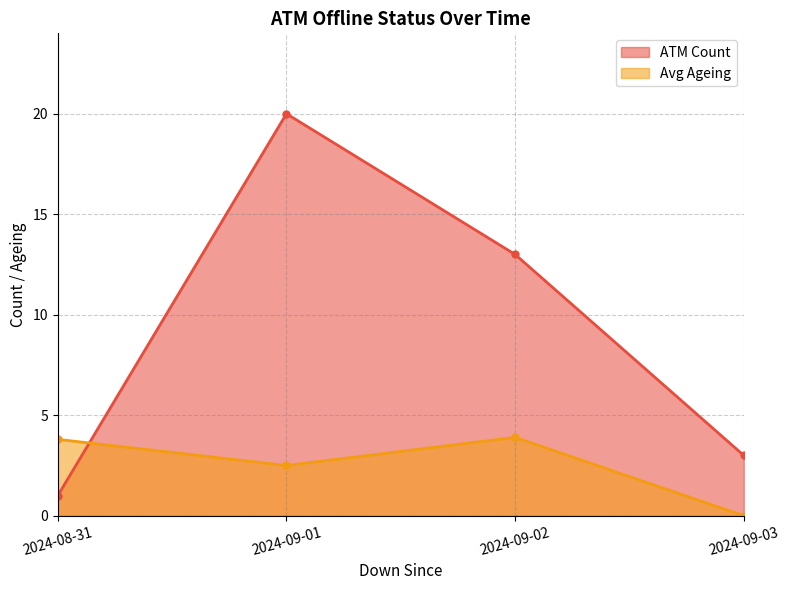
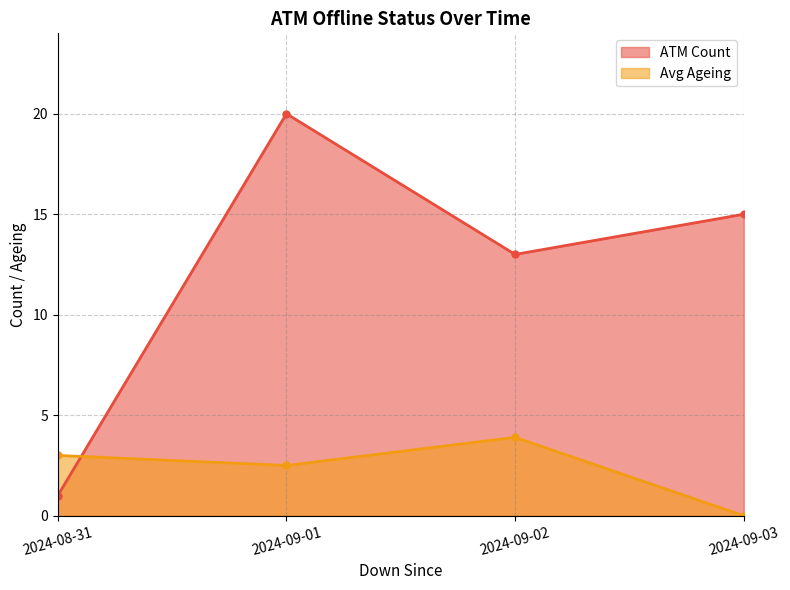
  {
    "ATM Count": {
      "2024-08-31": 1,
      "2024-09-01": 20,
      "2024-09-02": 13,
-     "2024-09-03": 3
+     "2024-09-03": 15
    },
    "Avg Ageing": {
-     "2024-08-31": 3.8,
+     "2024-08-31": 3.0,
      "2024-09-01": 2.5,
      "2024-09-02": 3.9,
      "2024-09-03": 0.0
    }
  }
